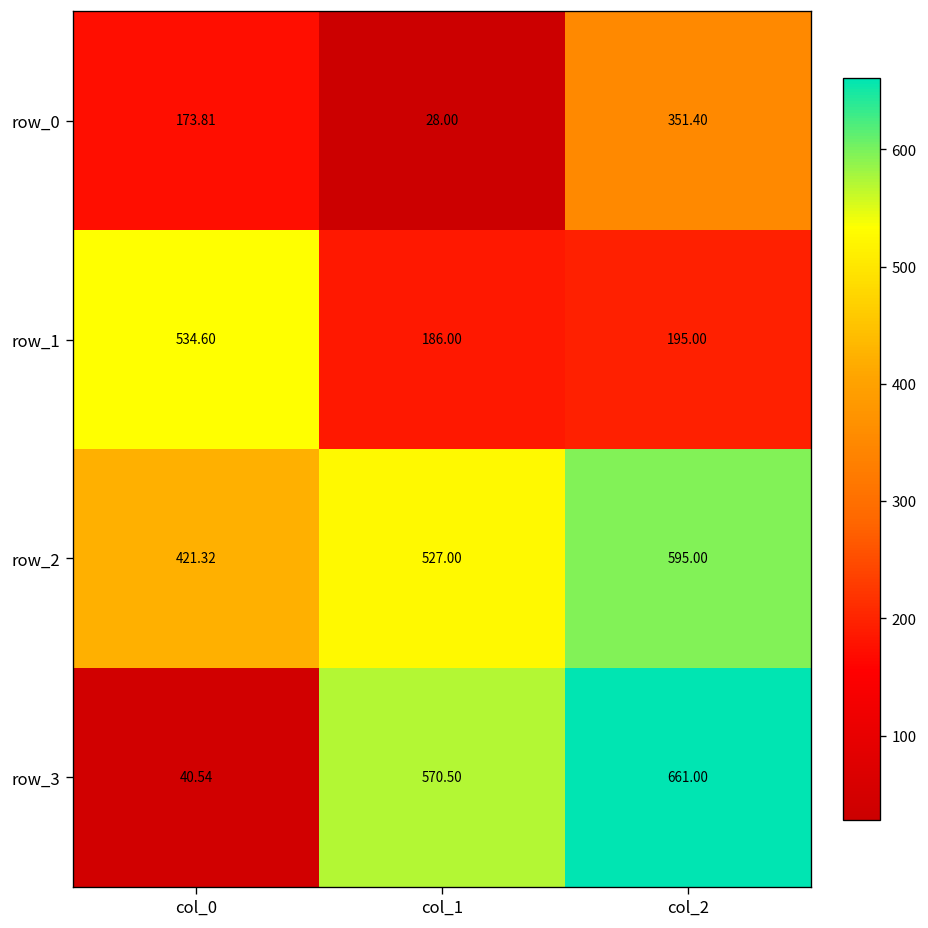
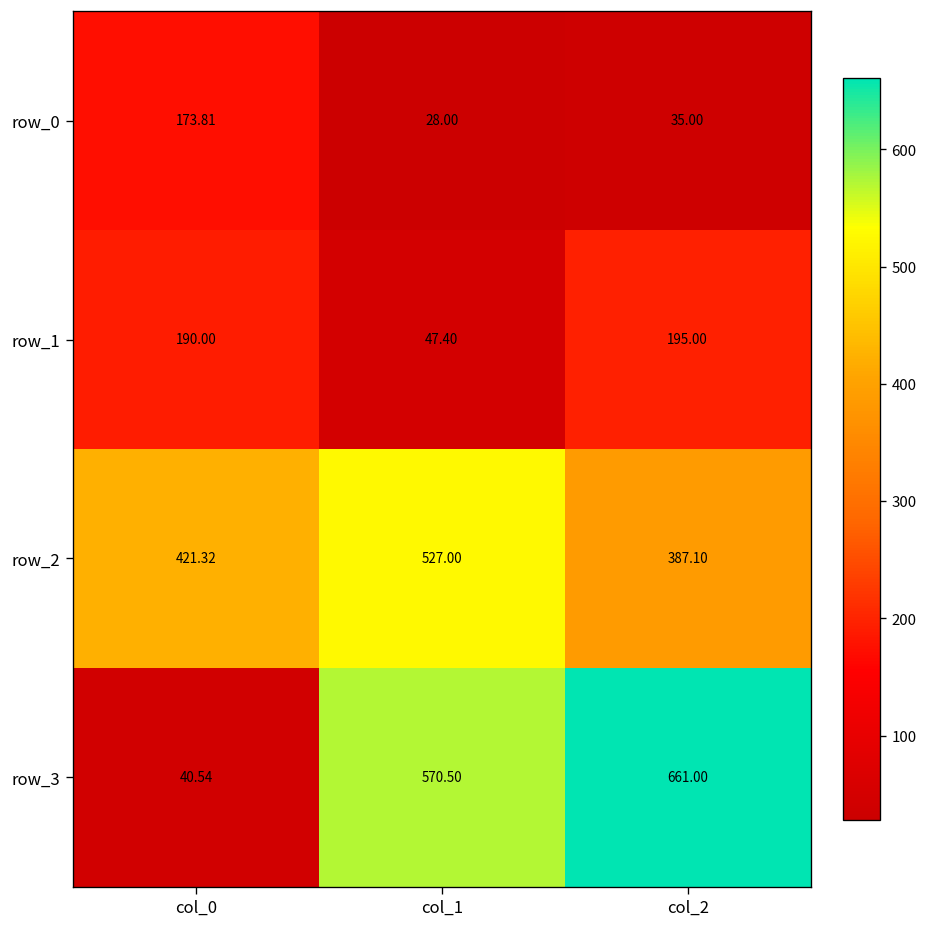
  {
    "row_0": {
      "col_0": 173.81,
      "col_1": 28.00,
-     "col_2": 351.40
+     "col_2": 35.00
    },
    "row_1": {
-     "col_0": 534.60,
-     "col_1": 186.00,
+     "col_0": 190.00,
+     "col_1": 47.40,
      "col_2": 195.00
    },
    "row_2": {
      "col_0": 421.32,
      "col_1": 527.00,
-     "col_2": 595.00
+     "col_2": 387.10
    },
    "row_3": {
      "col_0": 40.54,
      "col_1": 570.50,
      "col_2": 661.00
    }
  }
